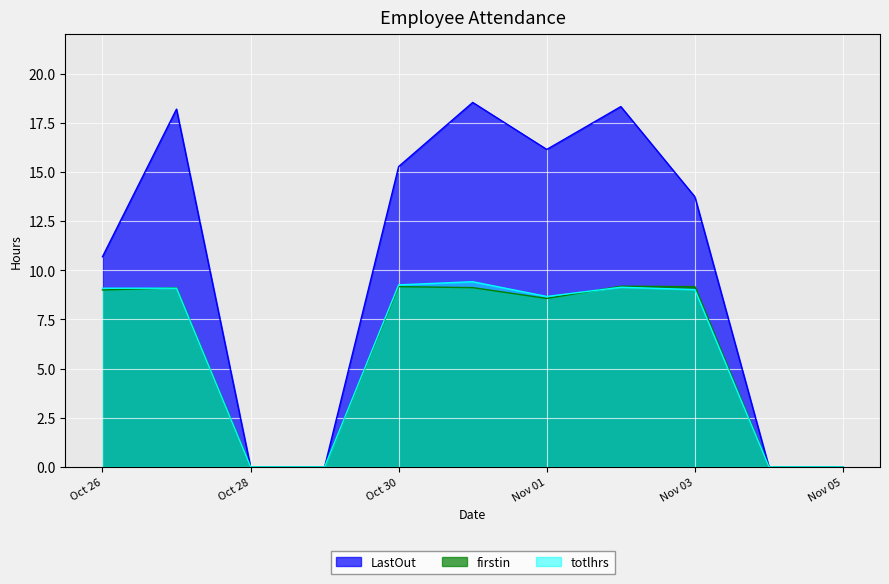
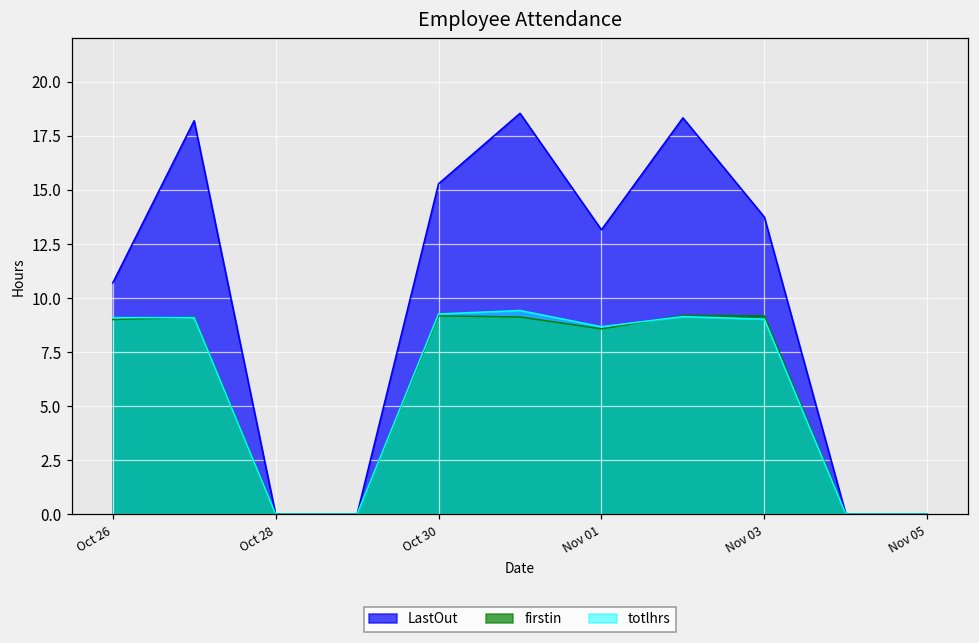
  {
    "LastOut": {
      "Oct 26": 10.7,
      "Oct 30": 15.3,
-     "Nov 01": 16.2,
+     "Nov 01": 13.2,
      "Nov 03": 13.7
    },
    "firstin": {
      "Nov 03": 9.2
    },
    "totlhrs": {
      "Nov 03": 9.0
    }
  }
